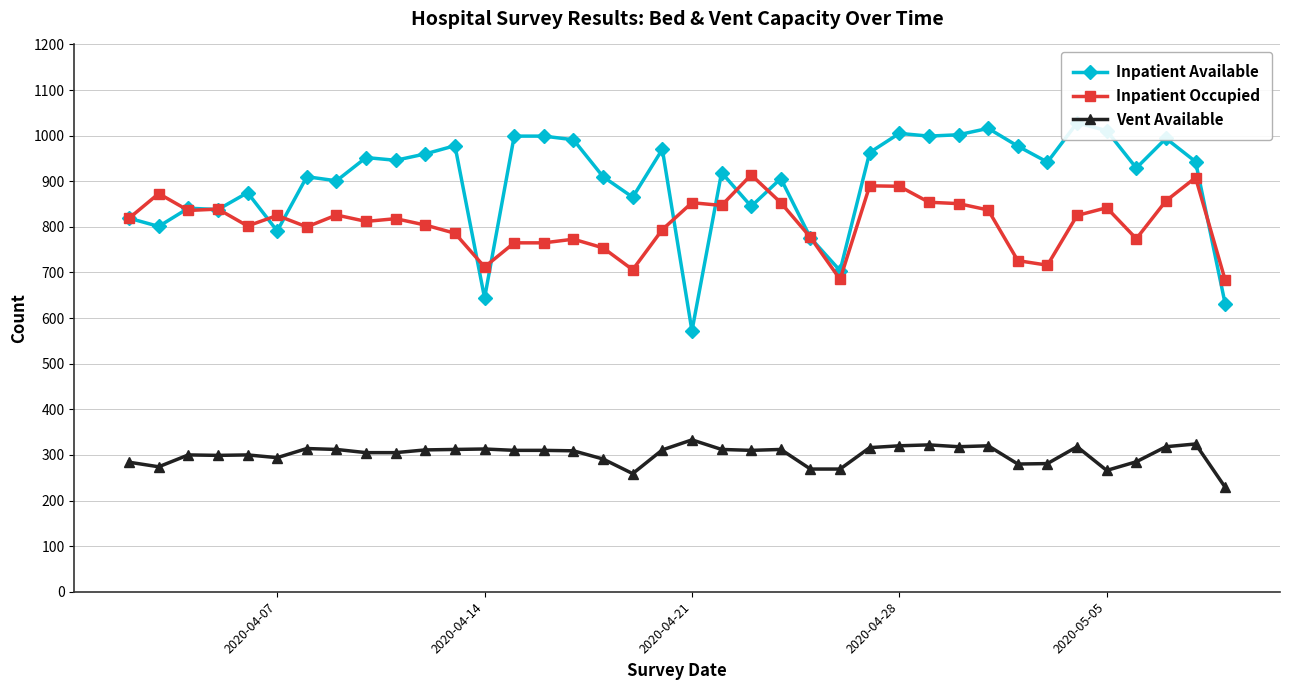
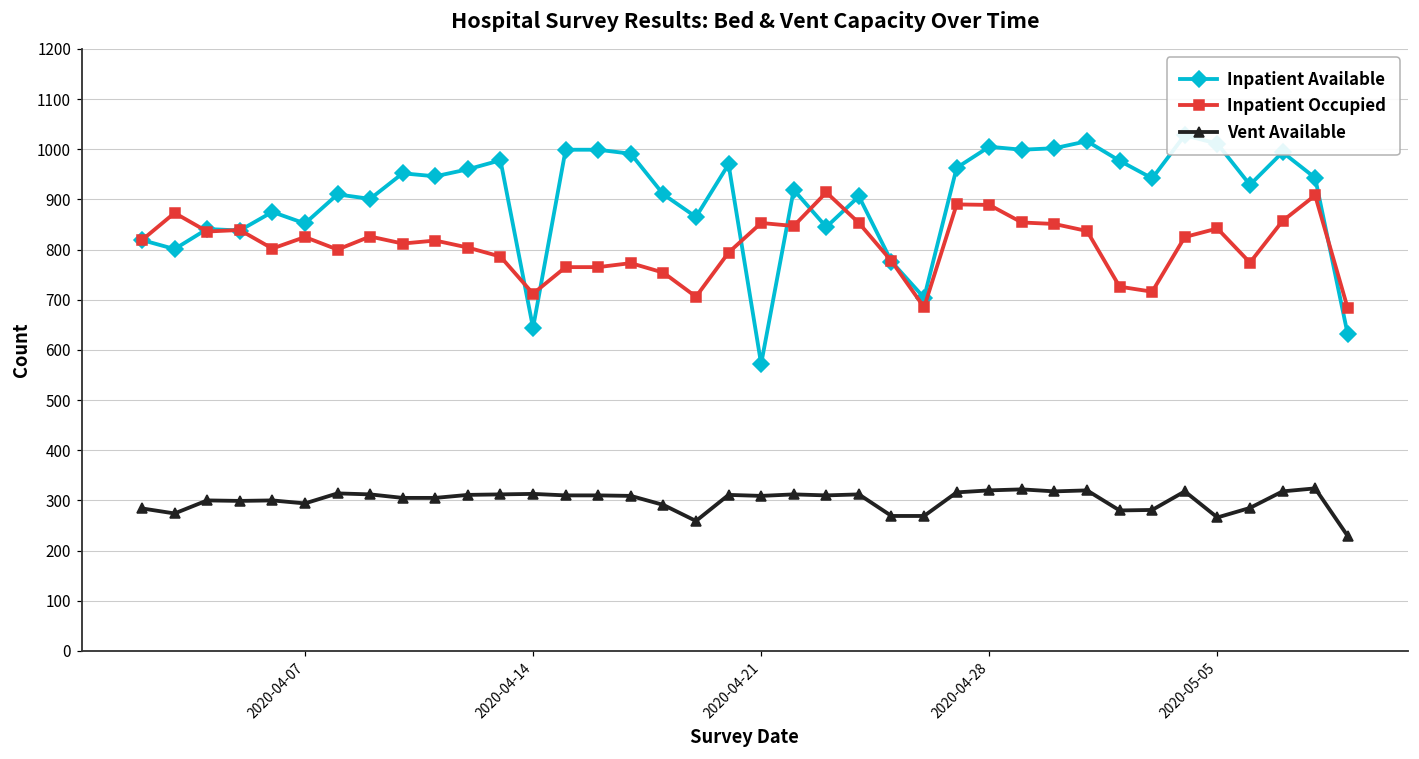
  {
    "Inpatient Available": {
-     "2020-04-07": 790,
+     "2020-04-07": 850,
      "2020-04-14": 640,
      "2020-04-21": 570,
      "2020-04-28": 1010
    },
    "Inpatient Occupied": {
      "2020-04-07": 830,
      "2020-04-14": 710,
      "2020-04-21": 850,
      "2020-04-28": 890,
      "2020-05-05": 840
    },
    "Vent Available": {
      "2020-04-07": 290,
      "2020-04-14": 310,
-     "2020-04-21": 330,
+     "2020-04-21": 310,
      "2020-04-28": 320,
      "2020-05-05": 270
    }
  }
